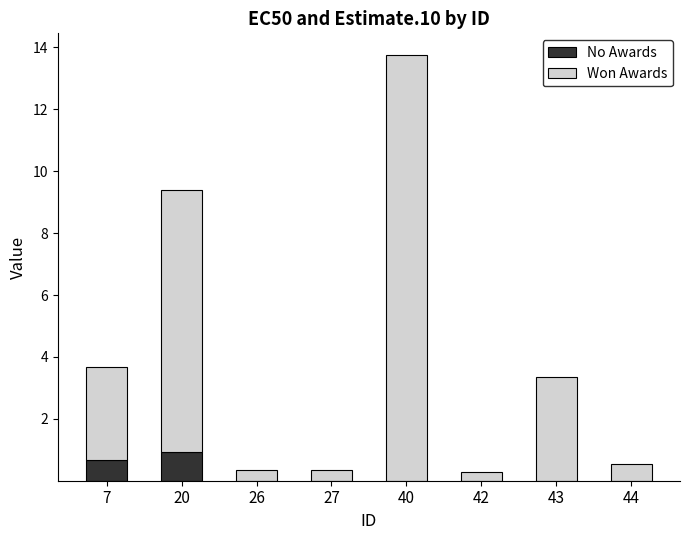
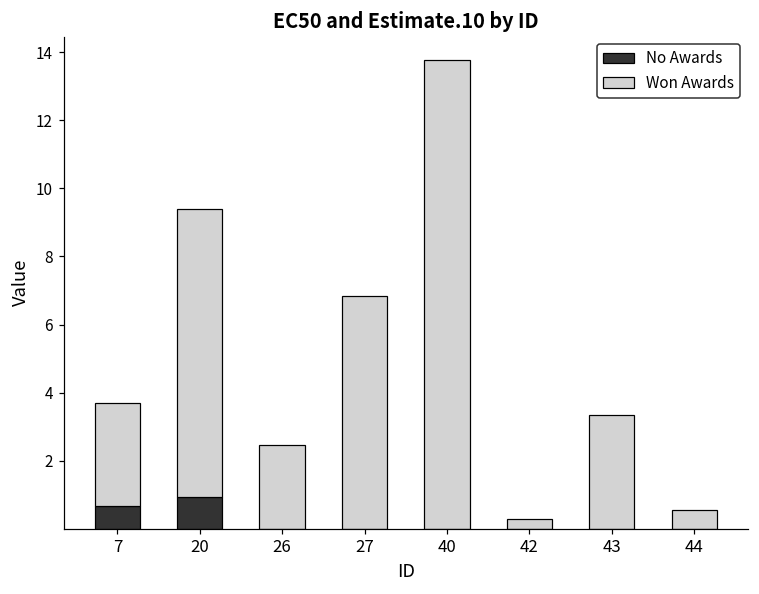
  {
    "No Awards": {
      "7": 0.7,
      "20": 0.9
    },
    "Won Awards": {
      "7": 3.0,
      "20": 8.5,
-     "26": 0.3,
-     "27": 0.3,
+     "26": 2.5,
+     "27": 6.8,
      "40": 13.8,
      "42": 0.3,
      "43": 3.3,
      "44": 0.6
    }
  }
